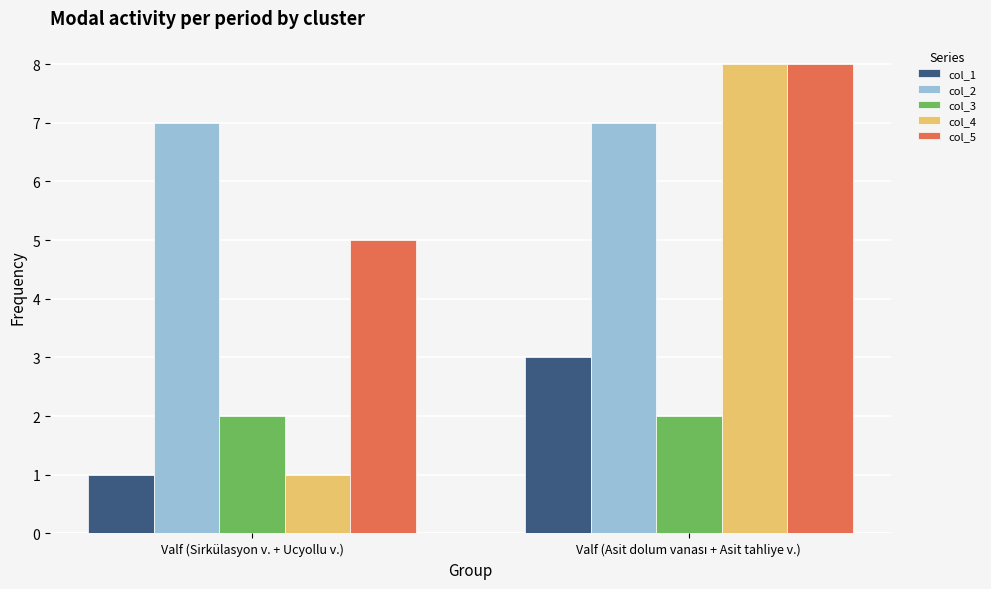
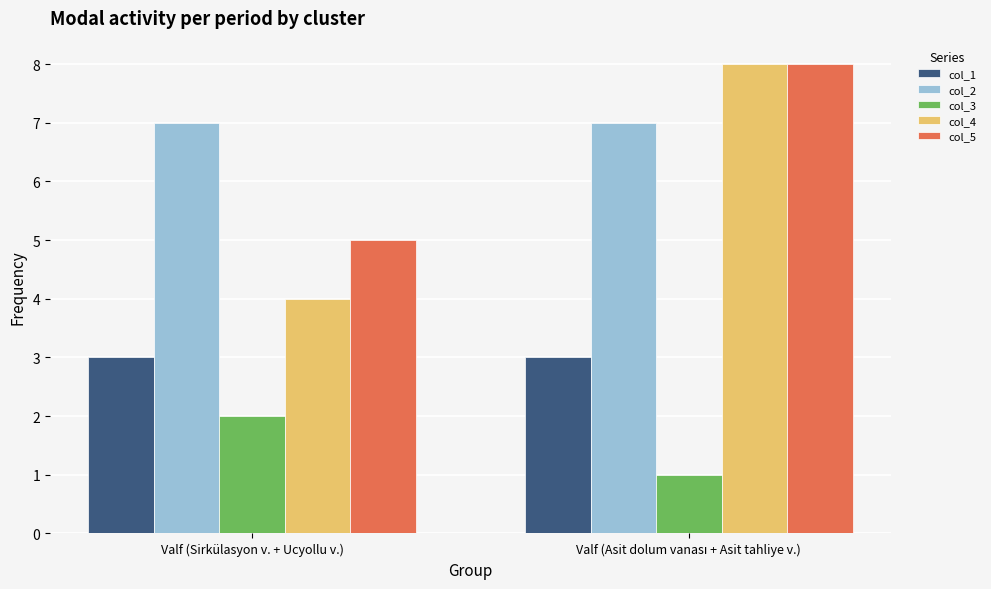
  {
    "col_1": {
-     "Valf (Sirkülasyon v. + Ucyollu v.)": 1,
+     "Valf (Sirkülasyon v. + Ucyollu v.)": 3,
      "Valf (Asit dolum vanası + Asit tahliye v.)": 3
    },
    "col_2": {
      "Valf (Sirkülasyon v. + Ucyollu v.)": 7,
      "Valf (Asit dolum vanası + Asit tahliye v.)": 7
    },
    "col_3": {
      "Valf (Sirkülasyon v. + Ucyollu v.)": 2,
-     "Valf (Asit dolum vanası + Asit tahliye v.)": 2
+     "Valf (Asit dolum vanası + Asit tahliye v.)": 1
    },
    "col_4": {
-     "Valf (Sirkülasyon v. + Ucyollu v.)": 1,
+     "Valf (Sirkülasyon v. + Ucyollu v.)": 4,
      "Valf (Asit dolum vanası + Asit tahliye v.)": 8
    },
    "col_5": {
      "Valf (Sirkülasyon v. + Ucyollu v.)": 5,
      "Valf (Asit dolum vanası + Asit tahliye v.)": 8
    }
  }
